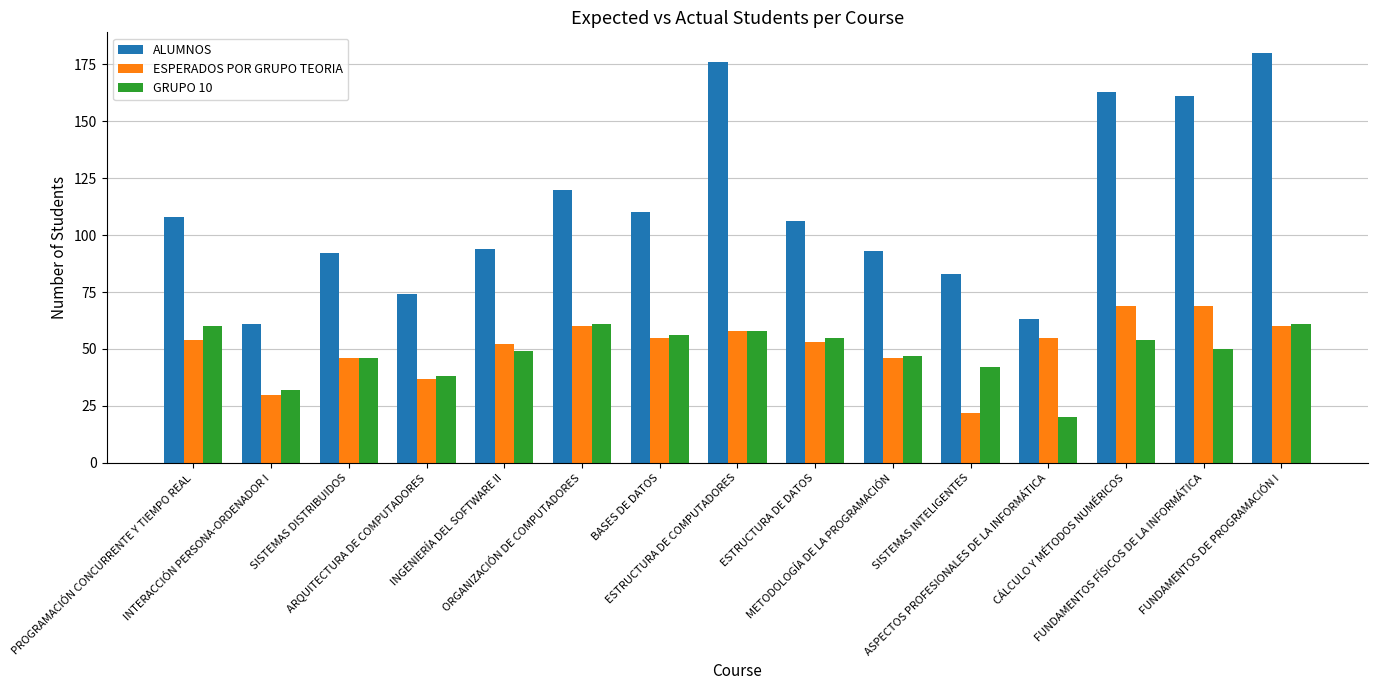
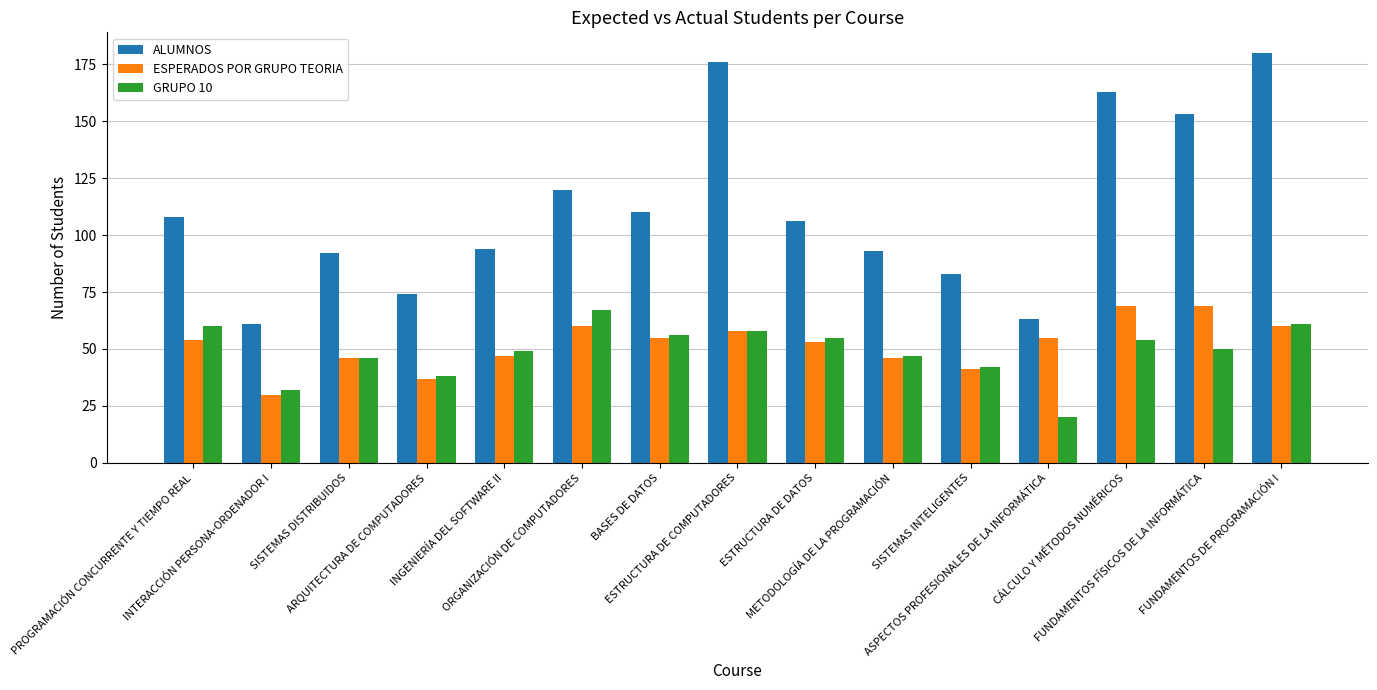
  {
    "ALUMNOS": {
      "PROGRAMACIÓN CONCURRENTE Y TIEMPO REAL": 108,
      "INTERACCIÓN PERSONA-ORDENADOR I": 61,
      "SISTEMAS DISTRIBUIDOS": 92,
      "ARQUITECTURA DE COMPUTADORES": 74,
      "INGENIERÍA DEL SOFTWARE II": 94,
      "ORGANIZACIÓN DE COMPUTADORES": 120,
      "BASES DE DATOS": 110,
      "ESTRUCTURA DE COMPUTADORES": 176,
      "ESTRUCTURA DE DATOS": 106,
      "METODOLOGÍA DE LA PROGRAMACIÓN": 93,
      "SISTEMAS INTELIGENTES": 83,
      "ASPECTOS PROFESIONALES DE LA INFORMÁTICA": 63,
      "CÁLCULO Y MÉTODOS NUMÉRICOS": 163,
-     "FUNDAMENTOS FÍSICOS DE LA INFORMÁTICA": 161,
+     "FUNDAMENTOS FÍSICOS DE LA INFORMÁTICA": 153,
      "FUNDAMENTOS DE PROGRAMACIÓN I": 180
    },
    "ESPERADOS POR GRUPO TEORIA": {
      "PROGRAMACIÓN CONCURRENTE Y TIEMPO REAL": 54,
      "INTERACCIÓN PERSONA-ORDENADOR I": 30,
      "SISTEMAS DISTRIBUIDOS": 46,
      "ARQUITECTURA DE COMPUTADORES": 37,
-     "INGENIERÍA DEL SOFTWARE II": 52,
+     "INGENIERÍA DEL SOFTWARE II": 47,
      "ORGANIZACIÓN DE COMPUTADORES": 60,
      "BASES DE DATOS": 55,
      "ESTRUCTURA DE COMPUTADORES": 58,
      "ESTRUCTURA DE DATOS": 53,
      "METODOLOGÍA DE LA PROGRAMACIÓN": 46,
-     "SISTEMAS INTELIGENTES": 22,
+     "SISTEMAS INTELIGENTES": 41,
      "ASPECTOS PROFESIONALES DE LA INFORMÁTICA": 55,
      "CÁLCULO Y MÉTODOS NUMÉRICOS": 69,
      "FUNDAMENTOS FÍSICOS DE LA INFORMÁTICA": 69,
      "FUNDAMENTOS DE PROGRAMACIÓN I": 60
    },
    "GRUPO 10": {
      "PROGRAMACIÓN CONCURRENTE Y TIEMPO REAL": 60,
      "INTERACCIÓN PERSONA-ORDENADOR I": 32,
      "SISTEMAS DISTRIBUIDOS": 46,
      "ARQUITECTURA DE COMPUTADORES": 38,
      "INGENIERÍA DEL SOFTWARE II": 49,
-     "ORGANIZACIÓN DE COMPUTADORES": 61,
+     "ORGANIZACIÓN DE COMPUTADORES": 67,
      "BASES DE DATOS": 56,
      "ESTRUCTURA DE COMPUTADORES": 58,
      "ESTRUCTURA DE DATOS": 55,
      "METODOLOGÍA DE LA PROGRAMACIÓN": 47,
      "SISTEMAS INTELIGENTES": 42,
      "ASPECTOS PROFESIONALES DE LA INFORMÁTICA": 20,
      "CÁLCULO Y MÉTODOS NUMÉRICOS": 54,
      "FUNDAMENTOS FÍSICOS DE LA INFORMÁTICA": 50,
      "FUNDAMENTOS DE PROGRAMACIÓN I": 61
    }
  }
